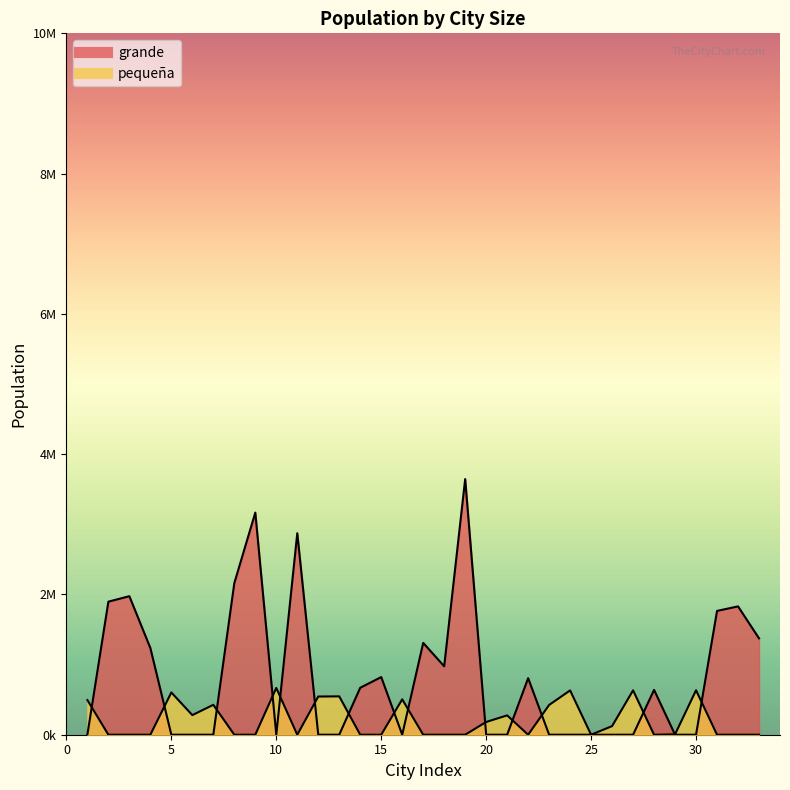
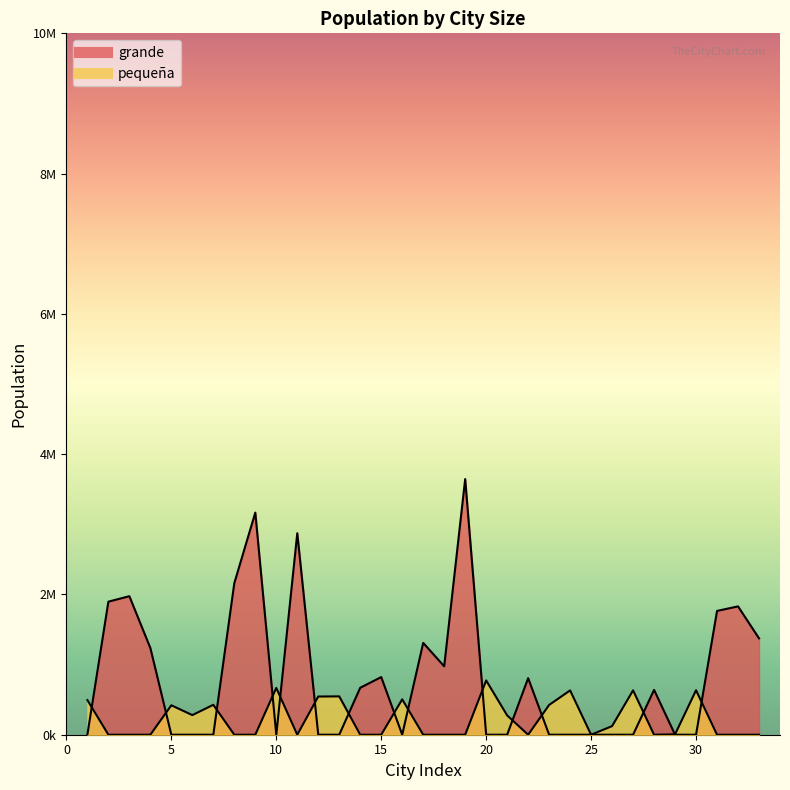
  {
    "grande": {
      "5": 0,
      "10": 0,
      "15": 800000,
      "20": 0,
      "30": 0
    },
    "pequeña": {
-     "5": 600000,
+     "5": 400000,
      "10": 700000,
      "15": 0,
-     "20": 200000,
+     "20": 800000,
      "30": 600000
    }
  }
